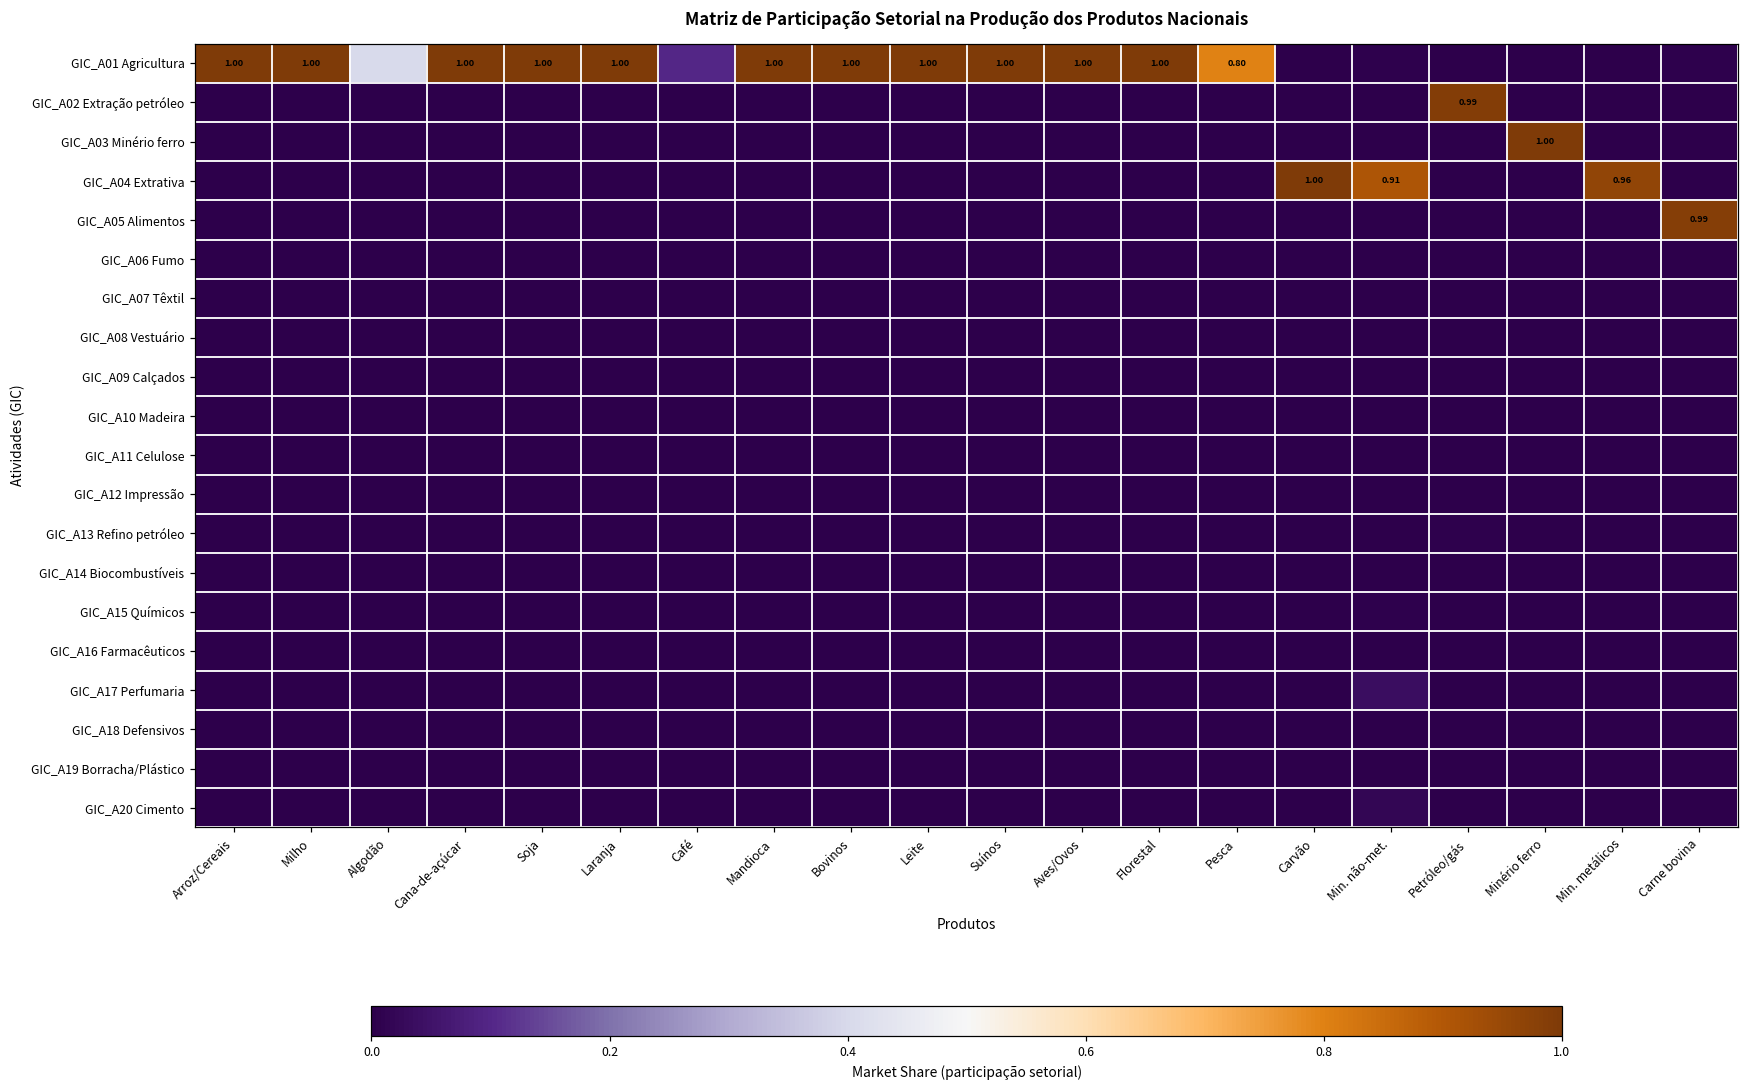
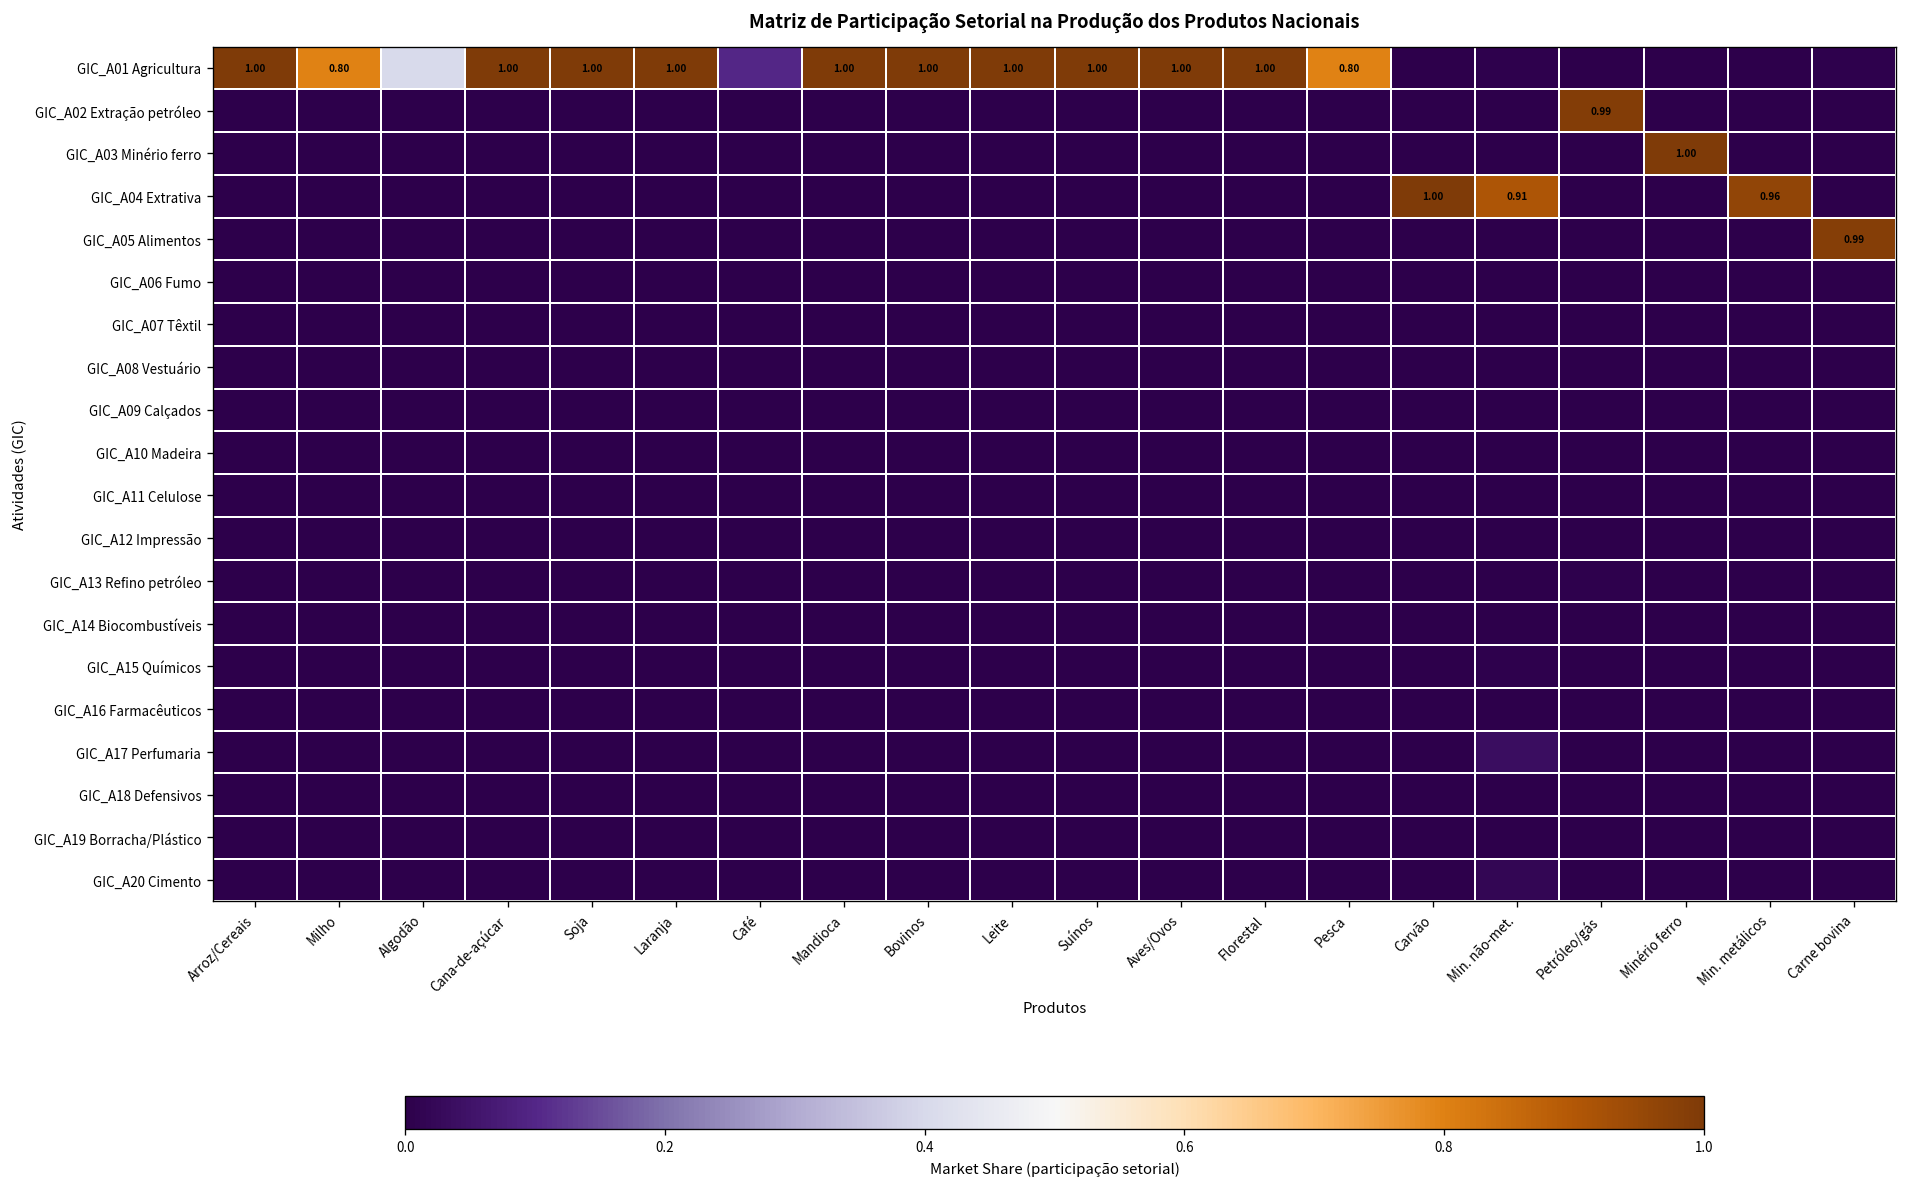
  {
    "GIC_A01 Agricultura": {
      "Arroz/Cereais": 1.00,
-     "Milho": 1.00,
+     "Milho": 0.80,
      "Cana-de-açúcar": 1.00,
      "Soja": 1.00,
      "Laranja": 1.00,
      "Mandioca": 1.00,
      "Bovinos": 1.00,
      "Leite": 1.00,
      "Suínos": 1.00,
      "Aves/Ovos": 1.00,
      "Florestal": 1.00,
      "Pesca": 0.80
    },
    "GIC_A02 Extração petróleo": {
      "Petróleo/gás": 0.99
    },
    "GIC_A03 Minério ferro": {
      "Minério ferro": 1.00
    },
    "GIC_A04 Extrativa": {
      "Carvão": 1.00,
      "Min. não-met.": 0.91,
      "Min. metálicos": 0.96
    },
    "GIC_A05 Alimentos": {
      "Carne bovina": 0.99
    }
  }
